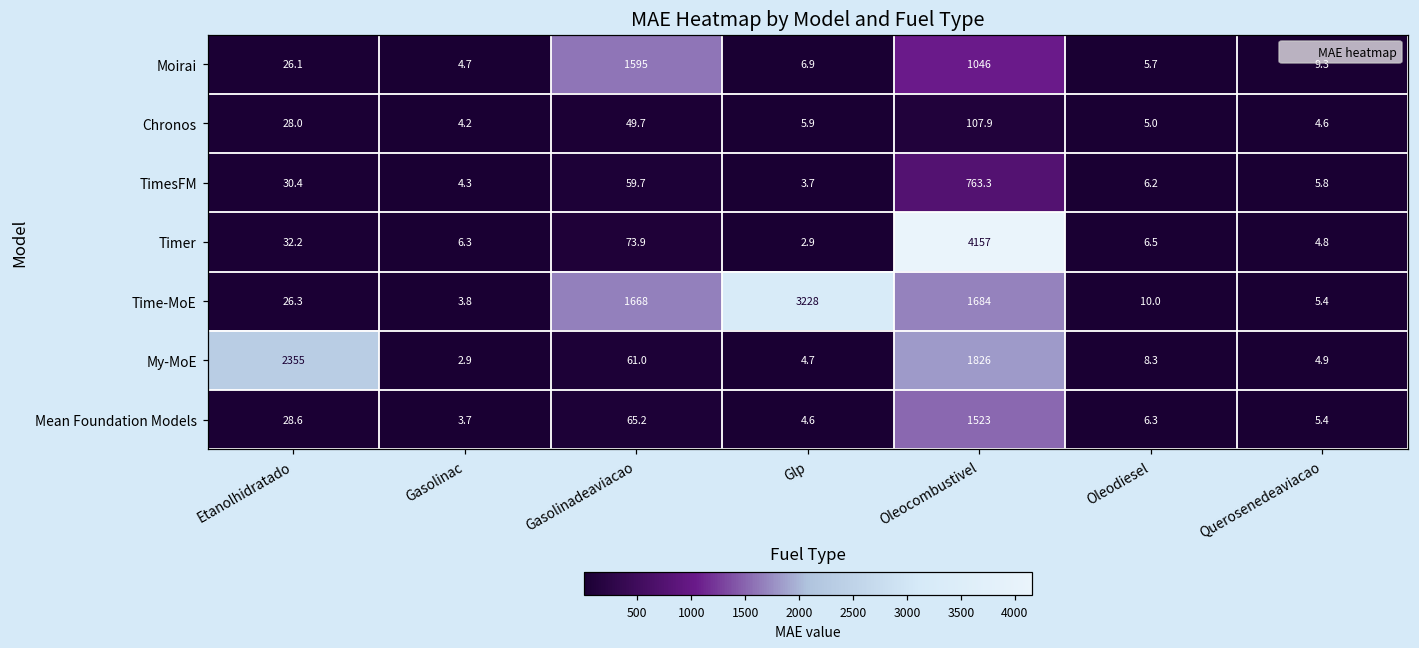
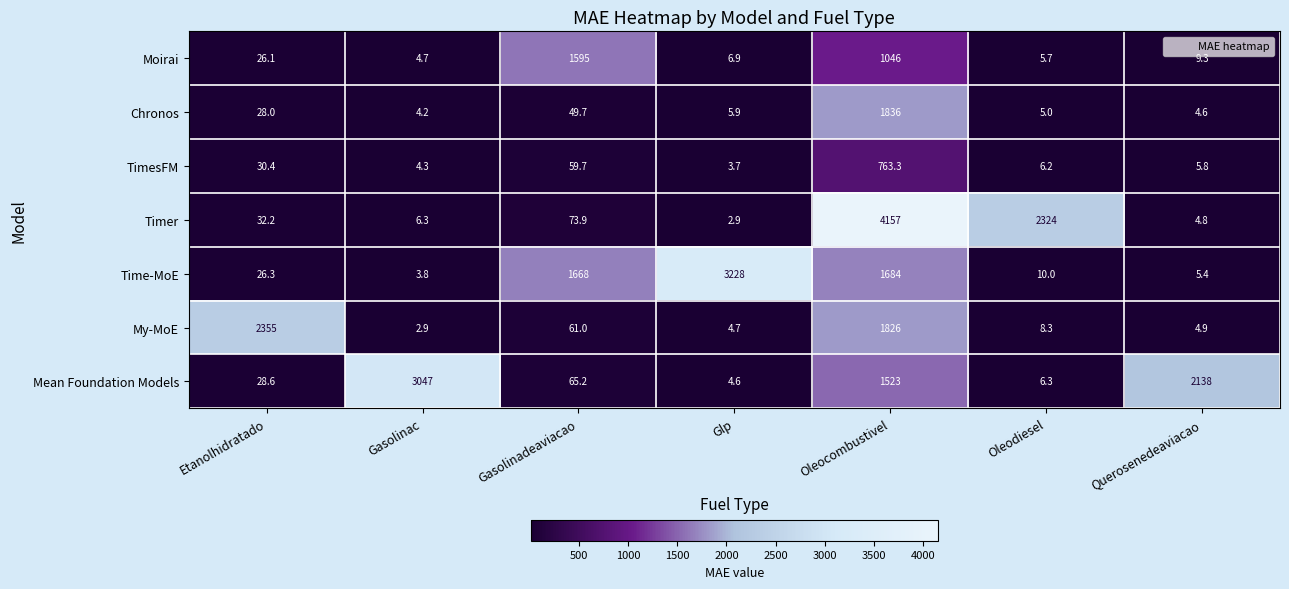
  {
    "Moirai": {
      "Etanolhidratado": 26.1,
      "Gasolinac": 4.7,
      "Gasolinadeaviacao": 1595,
      "Glp": 6.9,
      "Oleocombustivel": 1046,
      "Oleodiesel": 5.7
    },
    "Chronos": {
      "Etanolhidratado": 28.0,
      "Gasolinac": 4.2,
      "Gasolinadeaviacao": 49.7,
      "Glp": 5.9,
-     "Oleocombustivel": 107.9,
+     "Oleocombustivel": 1836,
      "Oleodiesel": 5.0,
      "Querosenedeaviacao": 4.6
    },
    "TimesFM": {
      "Etanolhidratado": 30.4,
      "Gasolinac": 4.3,
      "Gasolinadeaviacao": 59.7,
      "Glp": 3.7,
      "Oleocombustivel": 763.3,
      "Oleodiesel": 6.2,
      "Querosenedeaviacao": 5.8
    },
    "Timer": {
      "Etanolhidratado": 32.2,
      "Gasolinac": 6.3,
      "Gasolinadeaviacao": 73.9,
      "Glp": 2.9,
      "Oleocombustivel": 4157,
-     "Oleodiesel": 6.5,
+     "Oleodiesel": 2324,
      "Querosenedeaviacao": 4.8
    },
    "Time-MoE": {
      "Etanolhidratado": 26.3,
      "Gasolinac": 3.8,
      "Gasolinadeaviacao": 1668,
      "Glp": 3228,
      "Oleocombustivel": 1684,
      "Oleodiesel": 10.0,
      "Querosenedeaviacao": 5.4
    },
    "My-MoE": {
      "Etanolhidratado": 2355,
      "Gasolinac": 2.9,
      "Gasolinadeaviacao": 61.0,
      "Glp": 4.7,
      "Oleocombustivel": 1826,
      "Oleodiesel": 8.3,
      "Querosenedeaviacao": 4.9
    },
    "Mean Foundation Models": {
      "Etanolhidratado": 28.6,
-     "Gasolinac": 3.7,
+     "Gasolinac": 3047,
      "Gasolinadeaviacao": 65.2,
      "Glp": 4.6,
      "Oleocombustivel": 1523,
      "Oleodiesel": 6.3,
-     "Querosenedeaviacao": 5.4
+     "Querosenedeaviacao": 2138
    }
  }
